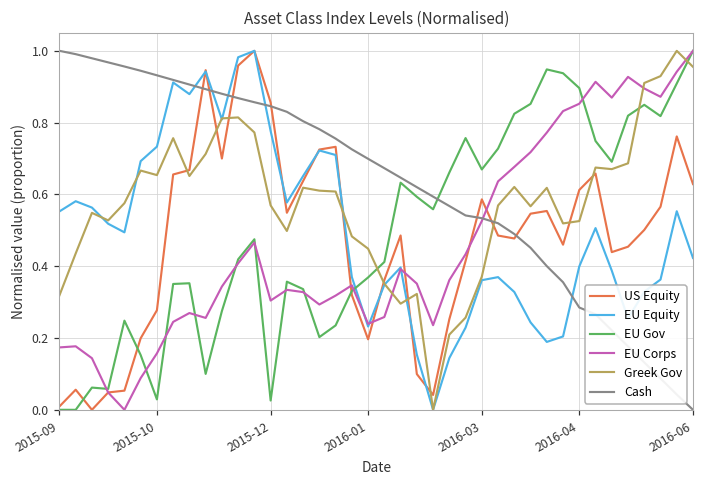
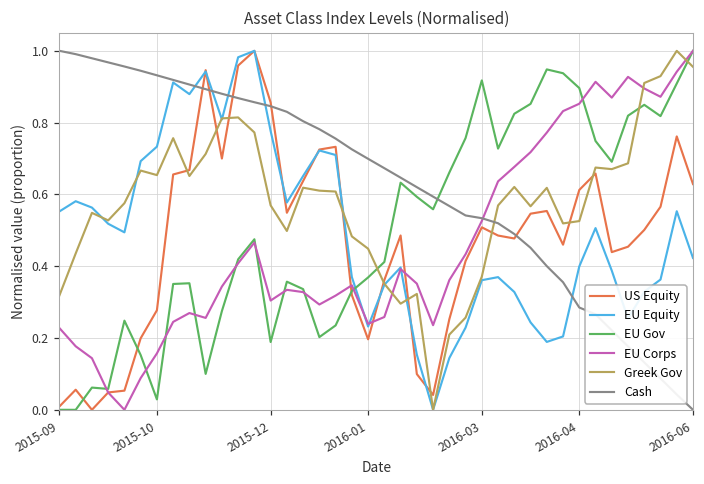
  {
    "US Equity": {
      "2015-09": 0.01,
      "2015-10": 0.28,
      "2015-12": 0.86,
      "2016-01": 0.20,
-     "2016-03": 0.59,
+     "2016-03": 0.51,
      "2016-04": 0.61,
      "2016-06": 0.63
    },
    "EU Equity": {
      "2015-09": 0.55,
      "2015-10": 0.73,
      "2015-12": 0.78,
      "2016-03": 0.36,
      "2016-04": 0.40,
      "2016-06": 0.42
    },
    "EU Gov": {
      "2015-09": 0.00,
      "2015-10": 0.03,
-     "2015-12": 0.03,
+     "2015-12": 0.19,
      "2016-01": 0.37,
-     "2016-03": 0.67,
+     "2016-03": 0.92,
      "2016-04": 0.90
    },
    "EU Corps": {
-     "2015-09": 0.17,
+     "2015-09": 0.23,
      "2015-10": 0.16,
      "2015-12": 0.30,
      "2016-04": 0.85
    },
    "Greek Gov": {
      "2015-09": 0.32,
      "2015-10": 0.65,
      "2015-12": 0.57,
      "2016-01": 0.45,
      "2016-03": 0.37,
      "2016-04": 0.53,
      "2016-06": 0.96
    },
    "Cash": {
      "2015-09": 1.00,
      "2015-10": 0.93,
      "2015-12": 0.85,
      "2016-01": 0.70,
      "2016-04": 0.28,
      "2016-06": 0.00
    }
  }
